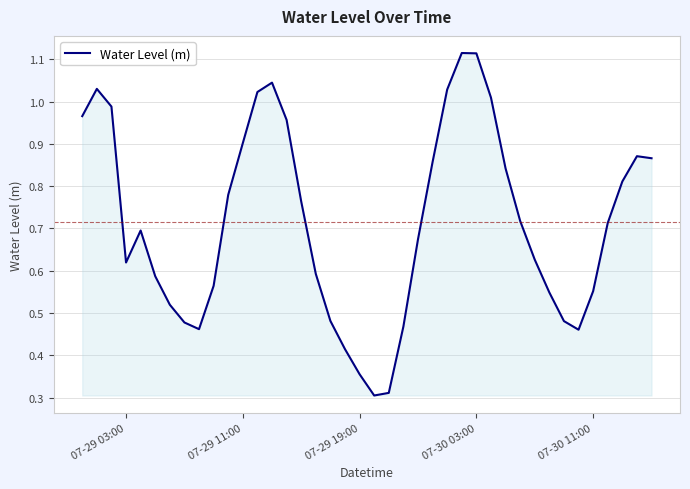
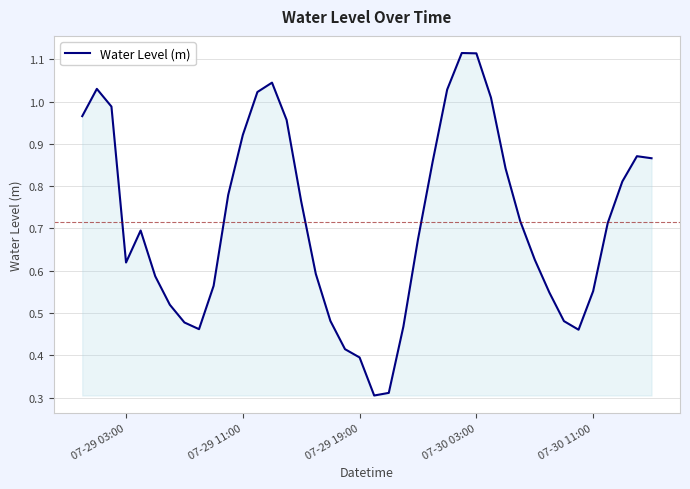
  {
    "07-29 03:00": 0.62,
-   "07-29 11:00": 0.90,
-   "07-29 19:00": 0.36,
+   "07-29 11:00": 0.92,
+   "07-29 19:00": 0.40,
    "07-30 03:00": 1.11,
    "07-30 11:00": 0.55
  }
